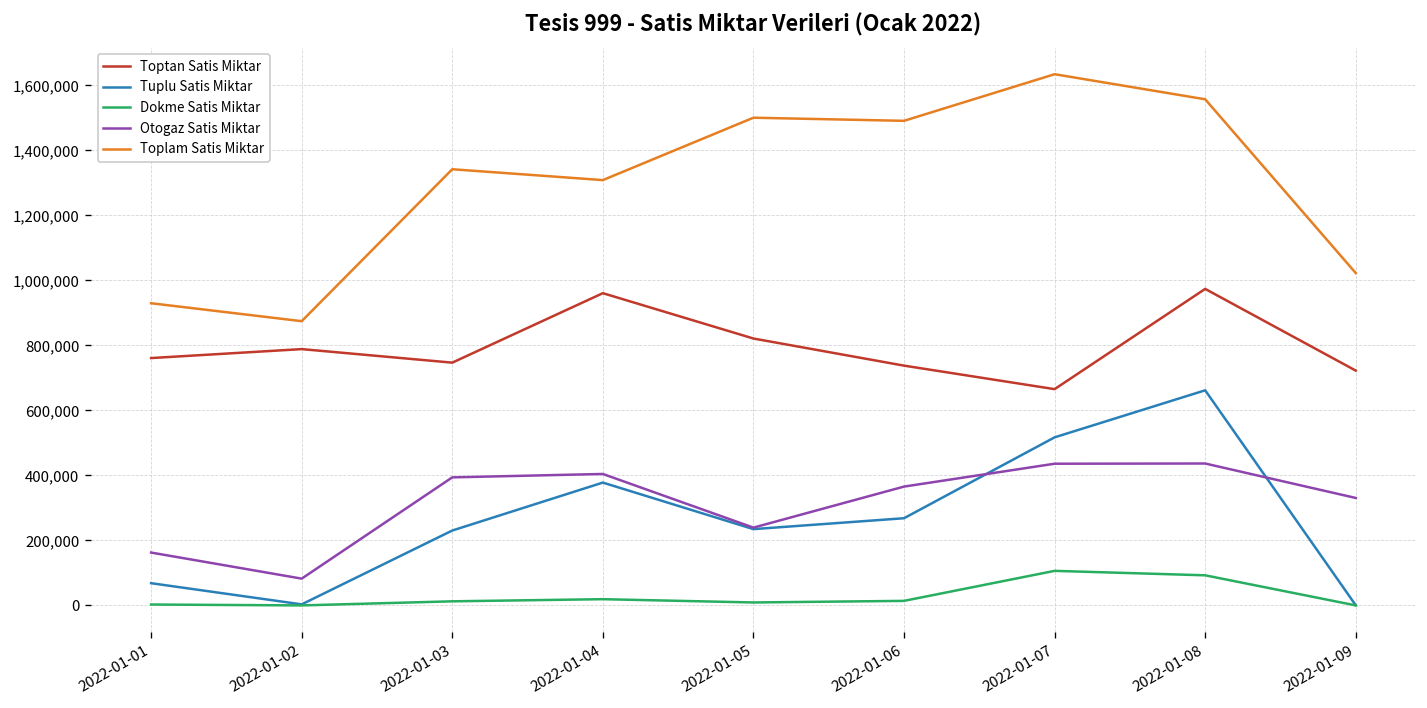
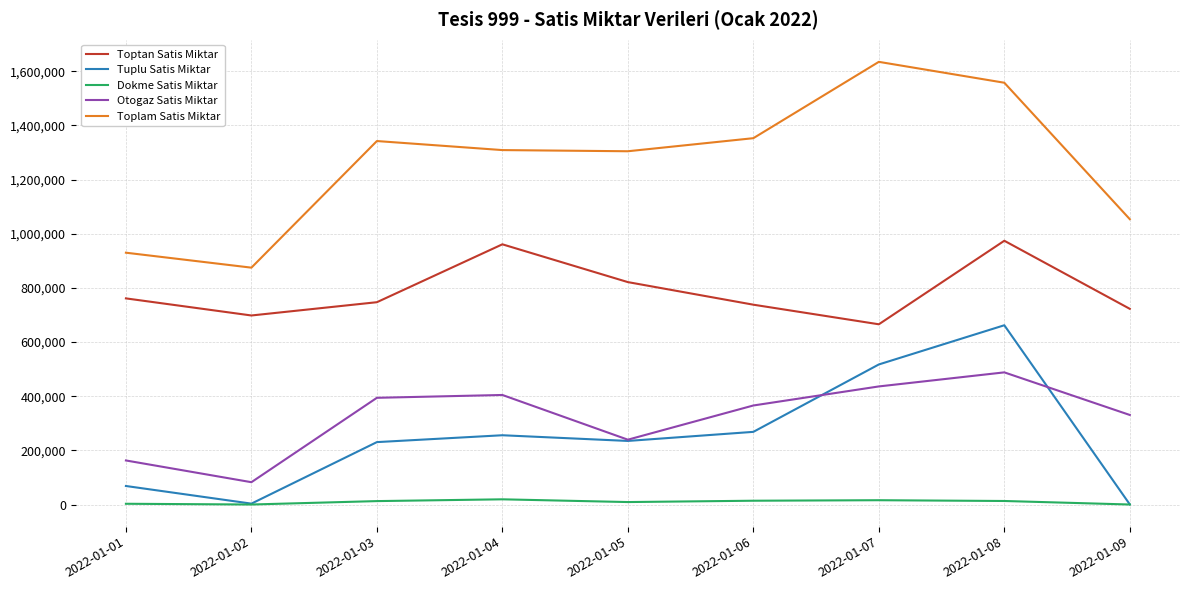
  {
    "Toptan Satis Miktar": {
      "2022-01-01": "760,000",
-     "2022-01-02": "790,000",
+     "2022-01-02": "700,000",
      "2022-01-03": "750,000",
      "2022-01-04": "960,000",
      "2022-01-05": "820,000",
      "2022-01-06": "740,000",
      "2022-01-07": "670,000",
      "2022-01-08": "970,000",
      "2022-01-09": "720,000"
    },
    "Tuplu Satis Miktar": {
      "2022-01-01": "70,000",
      "2022-01-03": "230,000",
-     "2022-01-04": "380,000",
+     "2022-01-04": "260,000",
      "2022-01-06": "270,000",
      "2022-01-07": "520,000",
      "2022-01-08": "660,000"
    },
    "Dokme Satis Miktar": {
      "2022-01-01": "0",
      "2022-01-03": "10,000",
      "2022-01-04": "20,000",
      "2022-01-05": "10,000",
      "2022-01-06": "10,000",
-     "2022-01-07": "110,000",
-     "2022-01-08": "90,000"
+     "2022-01-07": "20,000",
+     "2022-01-08": "10,000"
    },
    "Otogaz Satis Miktar": {
      "2022-01-01": "160,000",
      "2022-01-02": "80,000",
      "2022-01-03": "390,000",
      "2022-01-04": "400,000",
      "2022-01-06": "370,000",
      "2022-01-07": "440,000",
-     "2022-01-08": "440,000",
+     "2022-01-08": "490,000",
      "2022-01-09": "330,000"
    },
    "Toplam Satis Miktar": {
      "2022-01-01": "930,000",
      "2022-01-02": "870,000",
      "2022-01-03": "1,340,000",
      "2022-01-04": "1,310,000",
-     "2022-01-05": "1,500,000",
-     "2022-01-06": "1,490,000",
+     "2022-01-05": "1,300,000",
+     "2022-01-06": "1,350,000",
      "2022-01-07": "1,630,000",
      "2022-01-08": "1,560,000",
-     "2022-01-09": "1,020,000"
+     "2022-01-09": "1,050,000"
    }
  }
